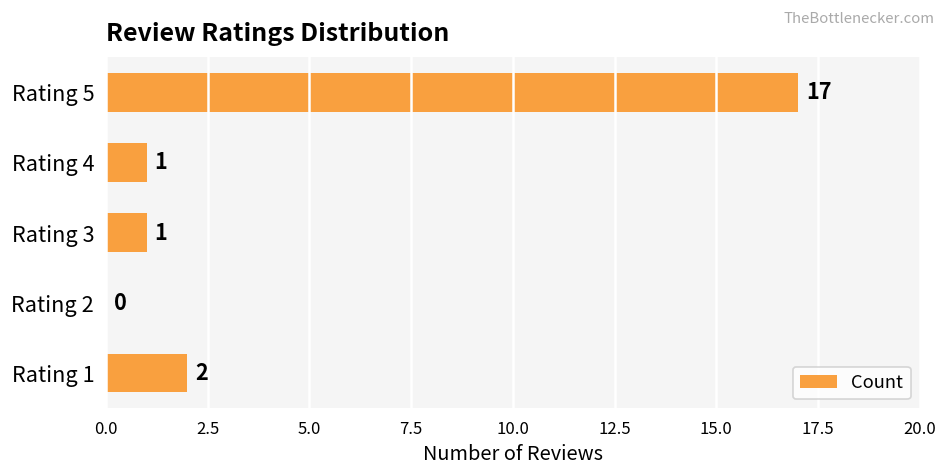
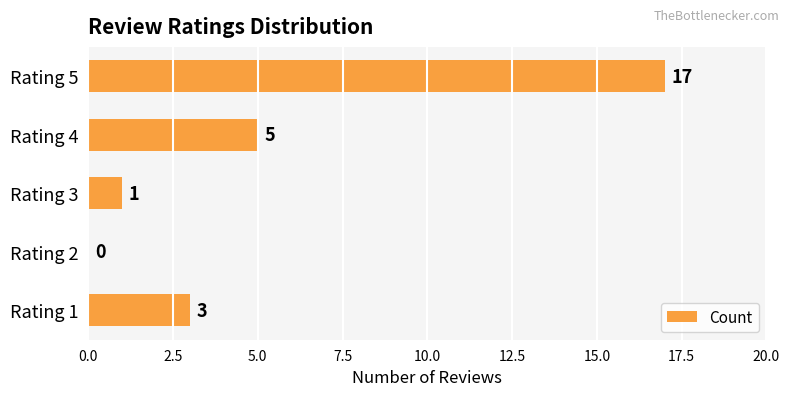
  {
    "Rating 5": 17,
-   "Rating 4": 1,
+   "Rating 4": 5,
    "Rating 3": 1,
    "Rating 2": 0,
-   "Rating 1": 2
+   "Rating 1": 3
  }
